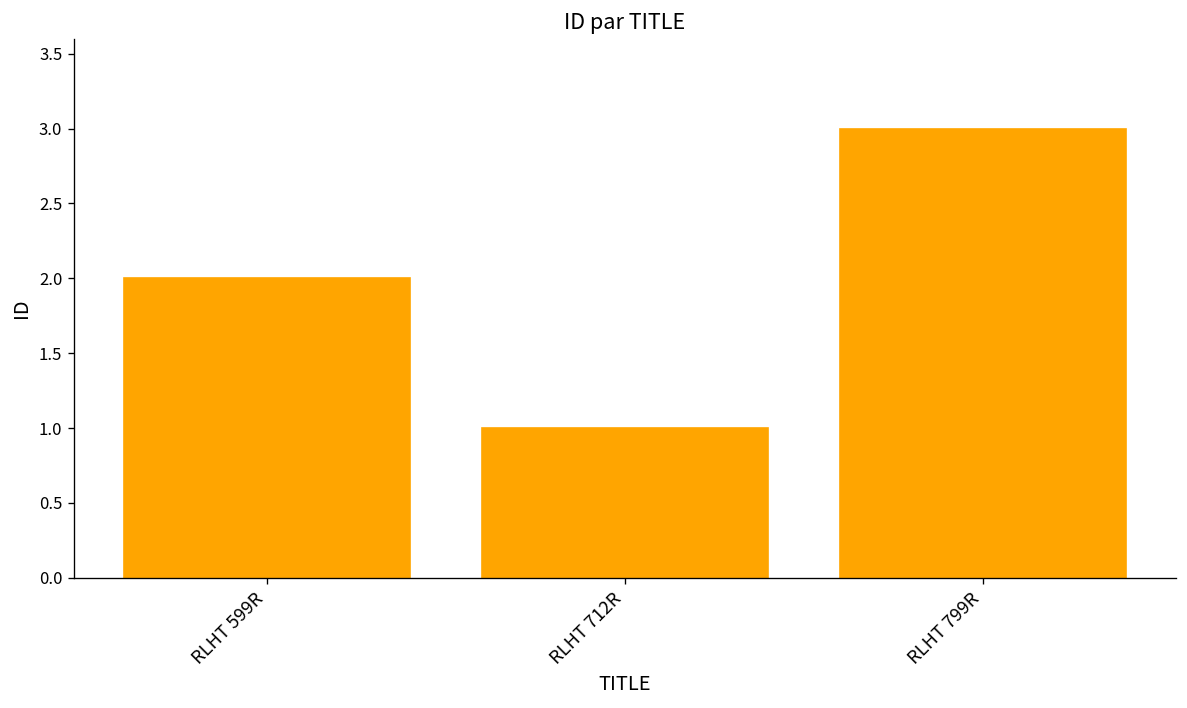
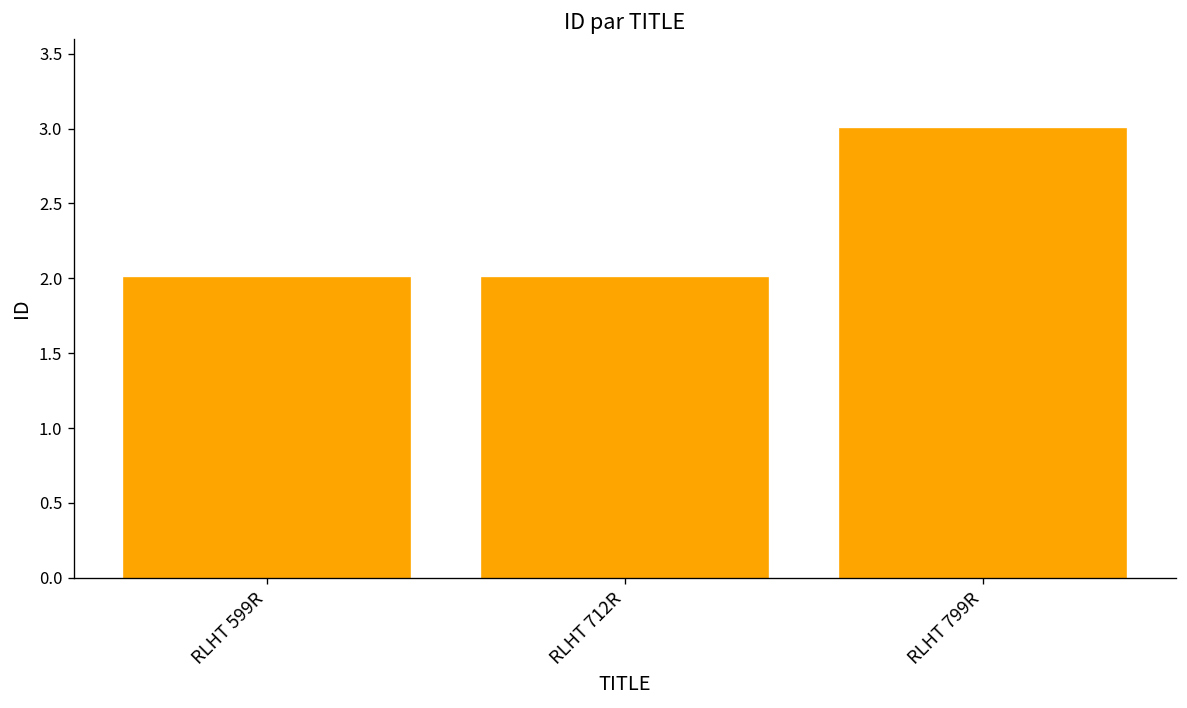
  {
    "RLHT 599R": 2,
-   "RLHT 712R": 1,
+   "RLHT 712R": 2,
    "RLHT 799R": 3
  }
